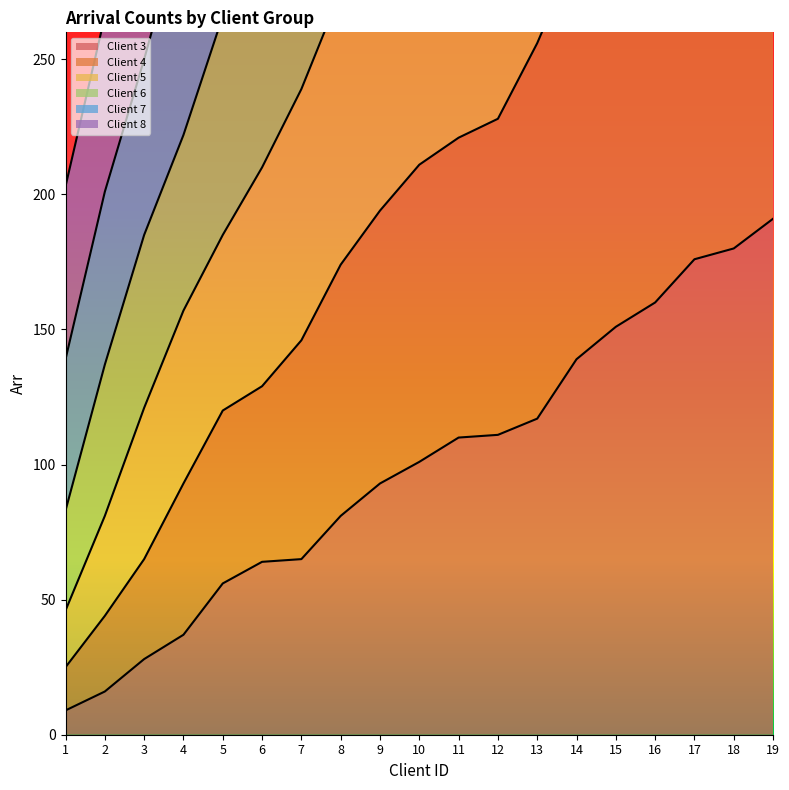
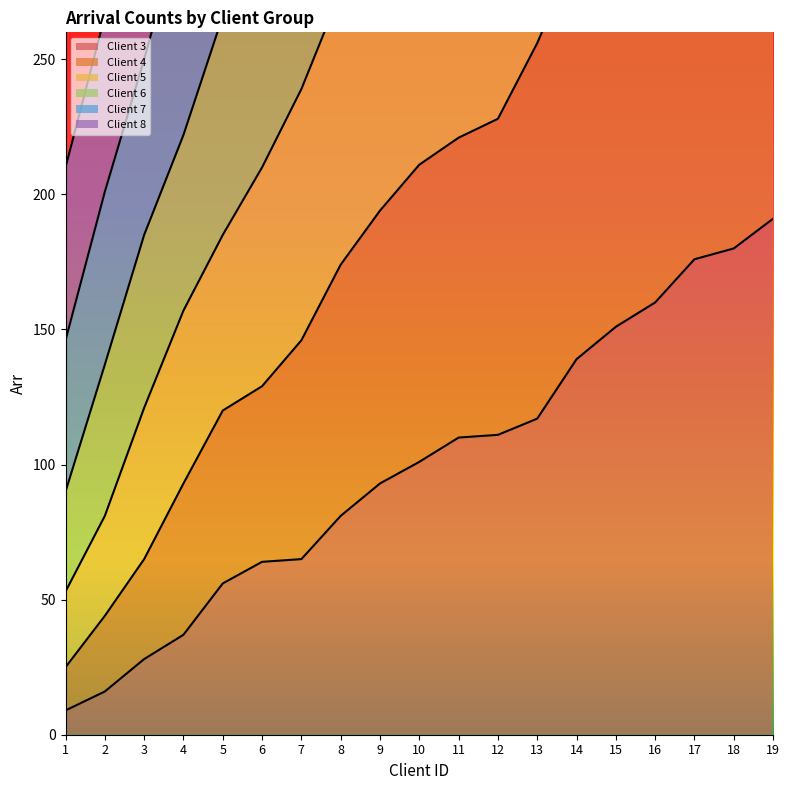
  {
    "Client 5": {
-     "1": 21,
+     "1": 28,
      "2": 37,
      "3": 56,
      "4": 64,
      "5": 65,
      "6": 81,
      "7": 93
    },
    "Client 6": {
      "1": 37,
      "2": 56,
      "3": 64,
      "4": 65
    },
    "Client 7": {
      "1": 56,
      "2": 64
    },
    "Client 8": {
      "1": 64
    }
  }
